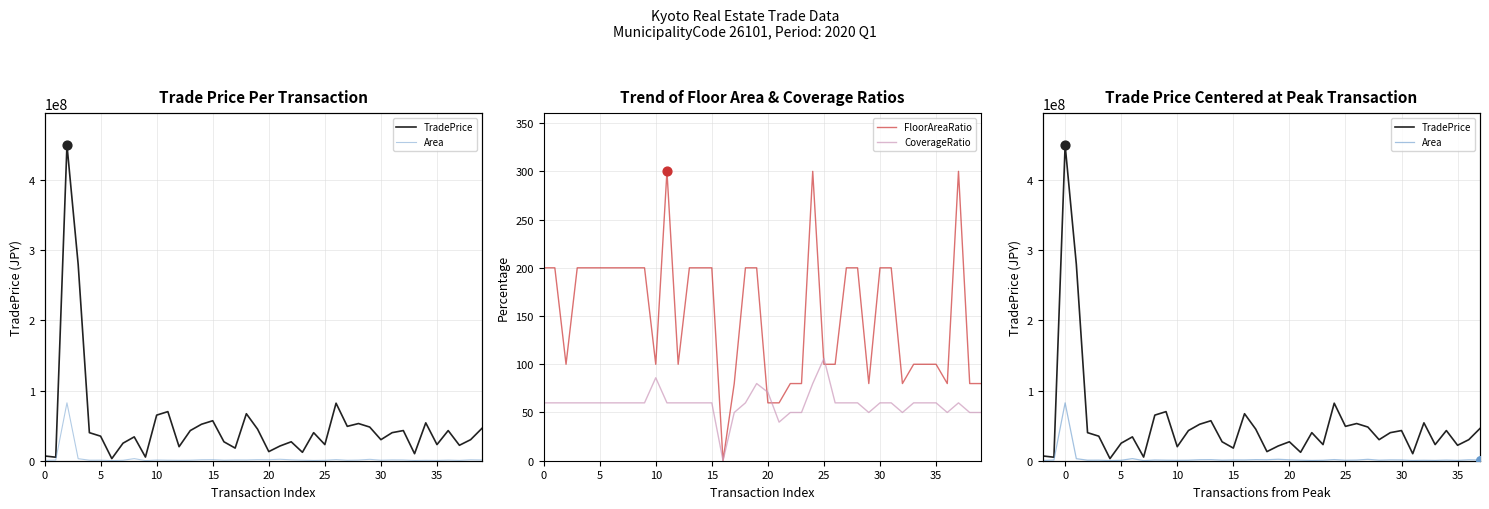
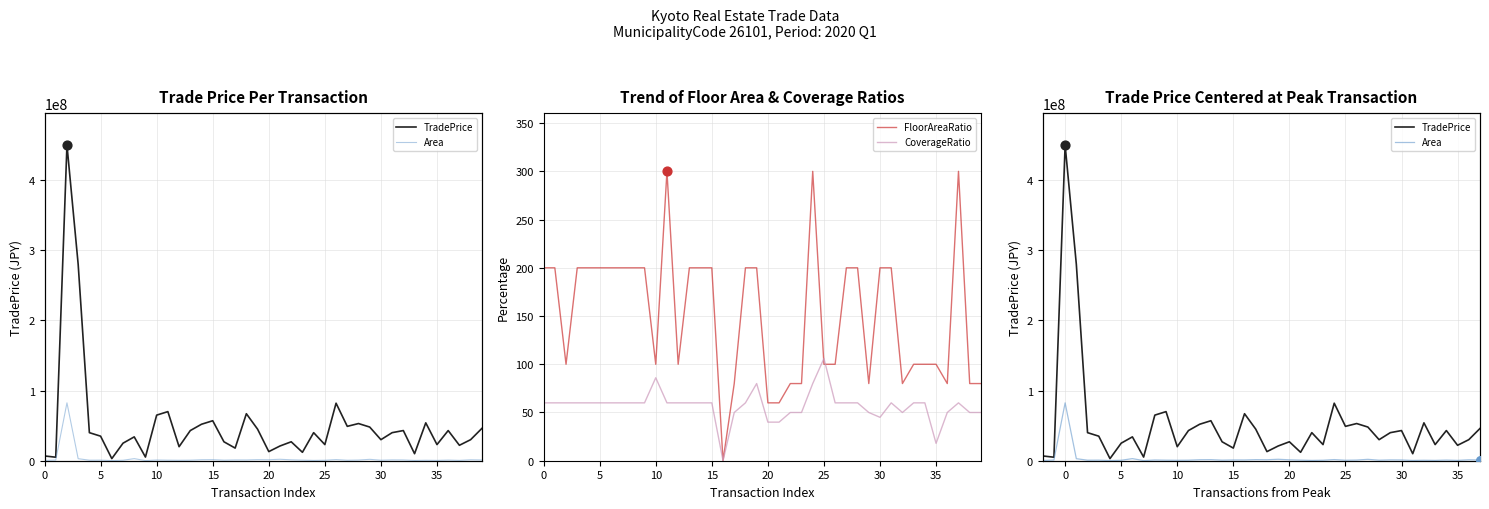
  {
    "Trend of Floor Area & Coverage Ratios": {
      "CoverageRatio": {
        "0": 60,
        "5": 60,
        "10": 90,
        "15": 60,
-       "20": 70,
+       "20": 40,
        "25": 110,
-       "30": 60,
-       "35": 60
+       "30": 50,
+       "35": 20
      }
    }
  }
